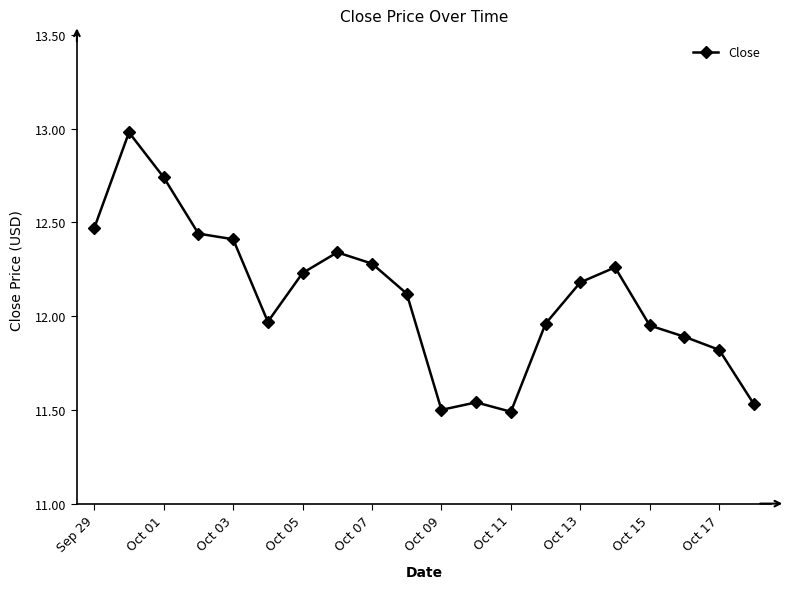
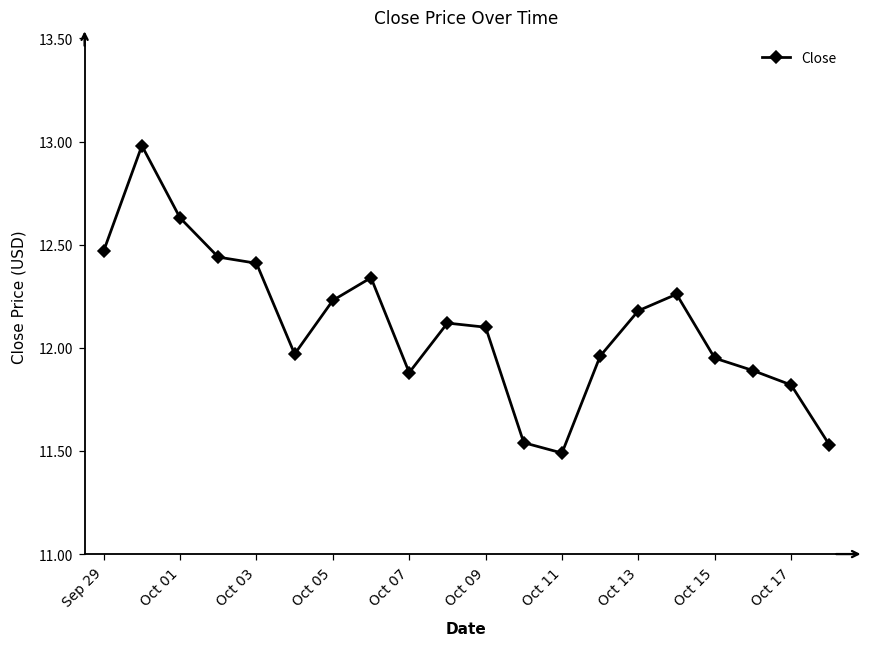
  {
    "Sep 29": 12.47,
-   "Oct 01": 12.74,
+   "Oct 01": 12.63,
    "Oct 03": 12.41,
    "Oct 05": 12.23,
-   "Oct 07": 12.28,
-   "Oct 09": 11.5,
+   "Oct 07": 11.88,
+   "Oct 09": 12.1,
    "Oct 11": 11.49,
    "Oct 13": 12.18,
    "Oct 15": 11.95,
    "Oct 17": 11.82
  }
